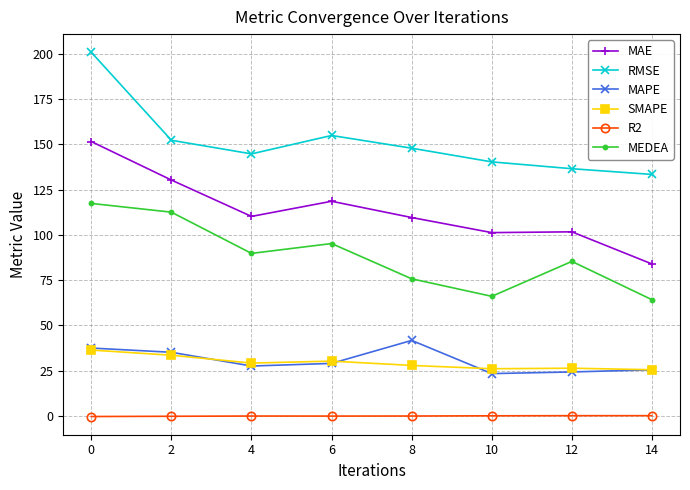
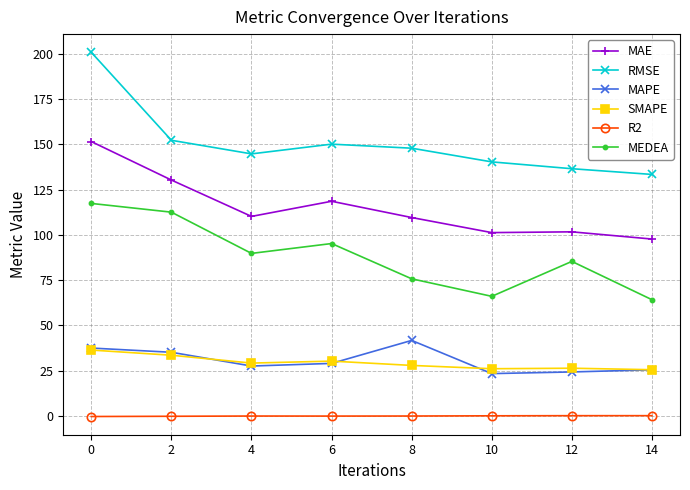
  {
    "MAE": {
      "0": 152,
      "2": 130,
      "4": 110,
      "6": 119,
      "8": 110,
      "10": 101,
      "12": 102,
-     "14": 84
+     "14": 98
    },
    "RMSE": {
      "0": 201,
      "2": 152,
      "4": 145,
-     "6": 155,
+     "6": 150,
      "8": 148,
      "10": 140,
      "12": 137,
      "14": 133
    },
    "MAPE": {
      "2": 35,
      "4": 27,
      "8": 42,
      "10": 23,
      "12": 24
    },
    "SMAPE": {
      "2": 33,
      "4": 29,
      "8": 28,
      "10": 26,
      "12": 26
    },
    "R2": {
      "0": 0,
      "2": 0,
      "4": 0,
      "6": 0,
      "8": 0,
      "10": 0,
      "12": 0,
      "14": 0
    },
    "MEDEA": {
      "0": 117,
      "2": 113,
      "4": 90,
      "6": 95,
      "8": 76,
      "10": 66,
      "12": 85,
      "14": 64
    }
  }
